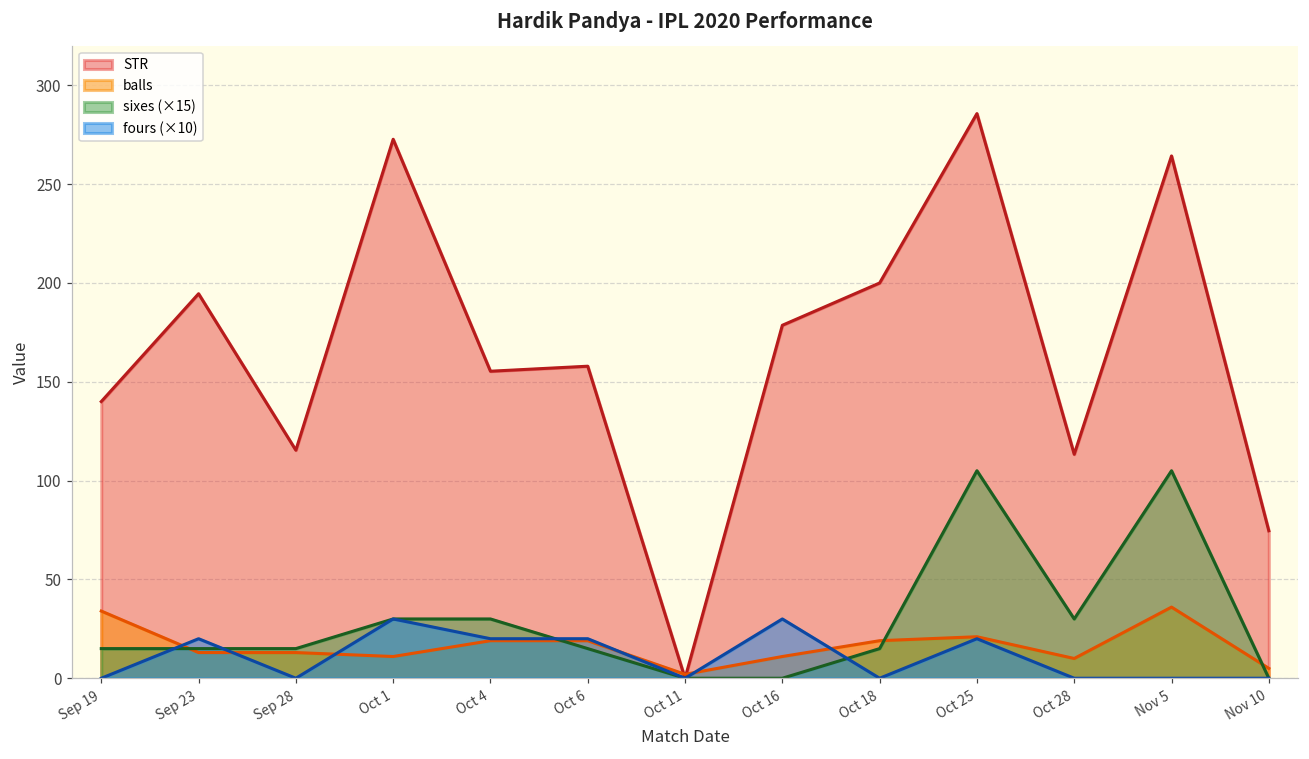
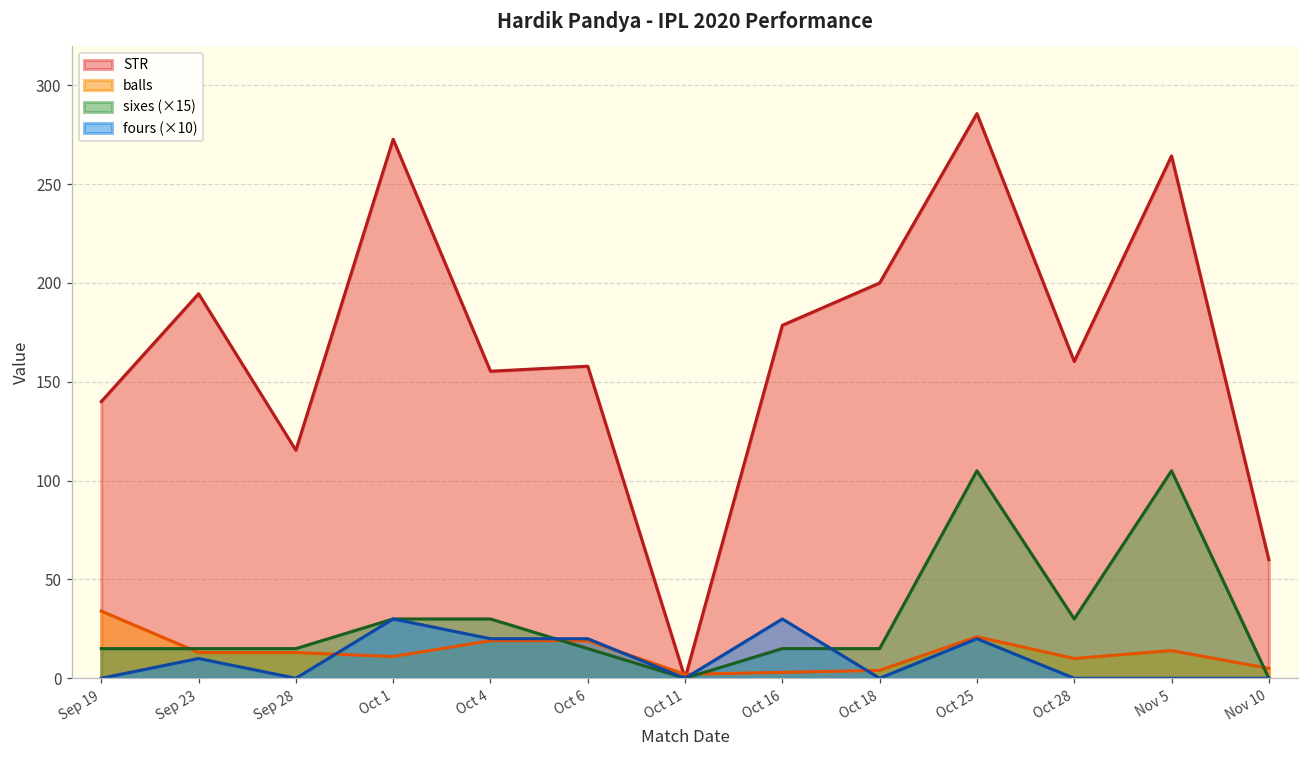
  {
    "STR": {
      "Sep 19": 140,
      "Sep 23": 195,
      "Sep 28": 115,
      "Oct 1": 273,
      "Oct 4": 155,
      "Oct 6": 158,
      "Oct 16": 179,
      "Oct 18": 200,
      "Oct 25": 286,
-     "Oct 28": 113,
+     "Oct 28": 160,
      "Nov 5": 264,
-     "Nov 10": 75
+     "Nov 10": 60
    },
    "balls": {
      "Sep 19": 34,
      "Sep 23": 13,
      "Sep 28": 13,
      "Oct 1": 11,
      "Oct 11": 2,
-     "Oct 16": 11,
-     "Oct 18": 19,
+     "Oct 16": 3,
+     "Oct 18": 4,
      "Oct 28": 10,
-     "Nov 5": 36,
+     "Nov 5": 14,
      "Nov 10": 5
    },
    "sixes (×15)": {
      "Sep 19": 15,
      "Sep 23": 15,
      "Sep 28": 15,
      "Oct 4": 30,
      "Oct 6": 15,
-     "Oct 16": 0,
+     "Oct 16": 15,
      "Oct 18": 15,
      "Oct 25": 105,
      "Oct 28": 30,
      "Nov 5": 105
    },
    "fours (×10)": {
      "Sep 19": 0,
-     "Sep 23": 20,
+     "Sep 23": 10,
      "Sep 28": 0,
      "Oct 16": 30,
      "Oct 18": 0,
      "Oct 28": 0,
      "Nov 5": 0
    }
  }
